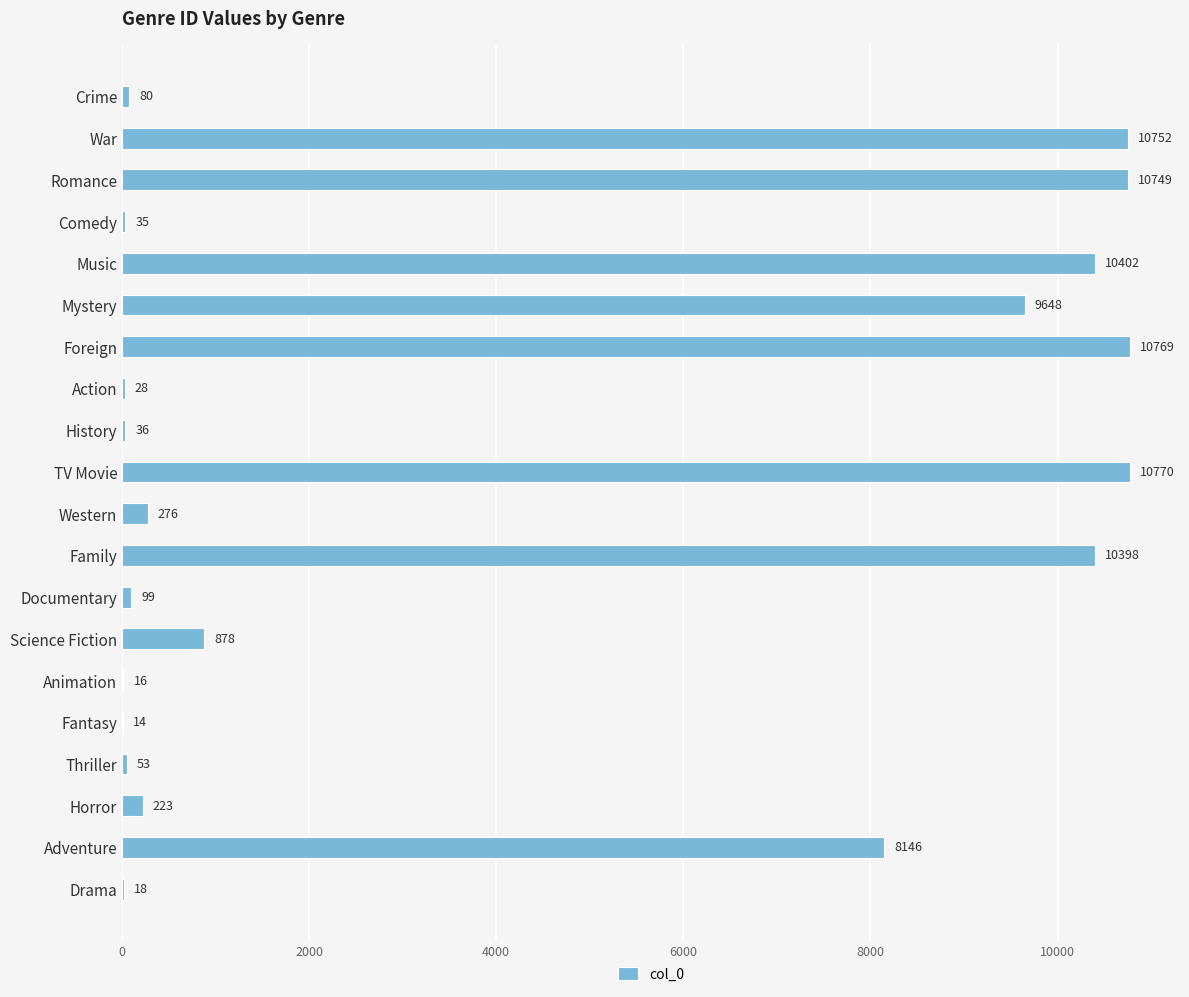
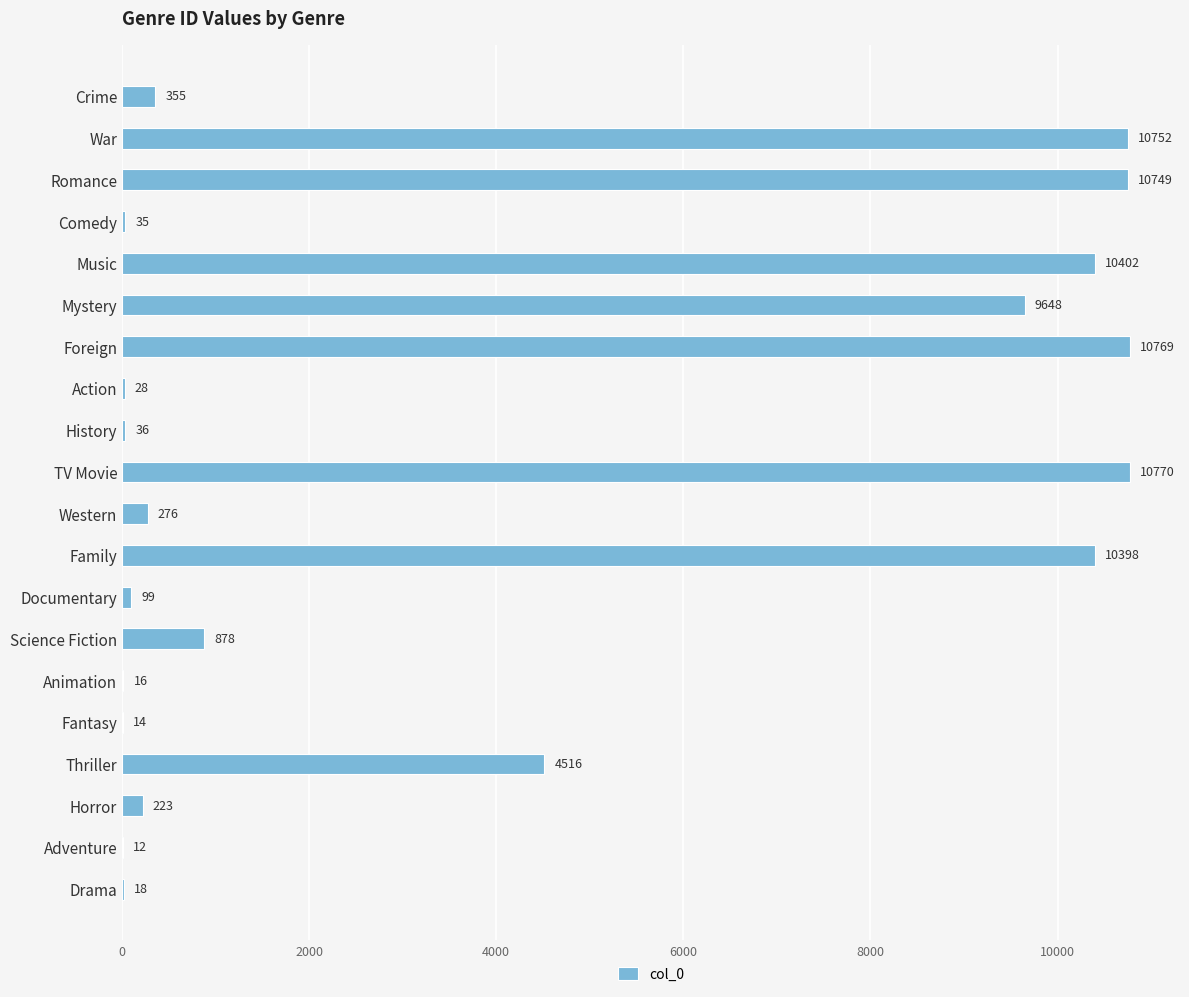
  {
-   "Crime": 80,
+   "Crime": 355,
    "War": 10752,
    "Romance": 10749,
    "Comedy": 35,
    "Music": 10402,
    "Mystery": 9648,
    "Foreign": 10769,
    "Action": 28,
    "History": 36,
    "TV Movie": 10770,
    "Western": 276,
    "Family": 10398,
    "Documentary": 99,
    "Science Fiction": 878,
    "Animation": 16,
    "Fantasy": 14,
-   "Thriller": 53,
+   "Thriller": 4516,
    "Horror": 223,
-   "Adventure": 8146,
+   "Adventure": 12,
    "Drama": 18
  }
